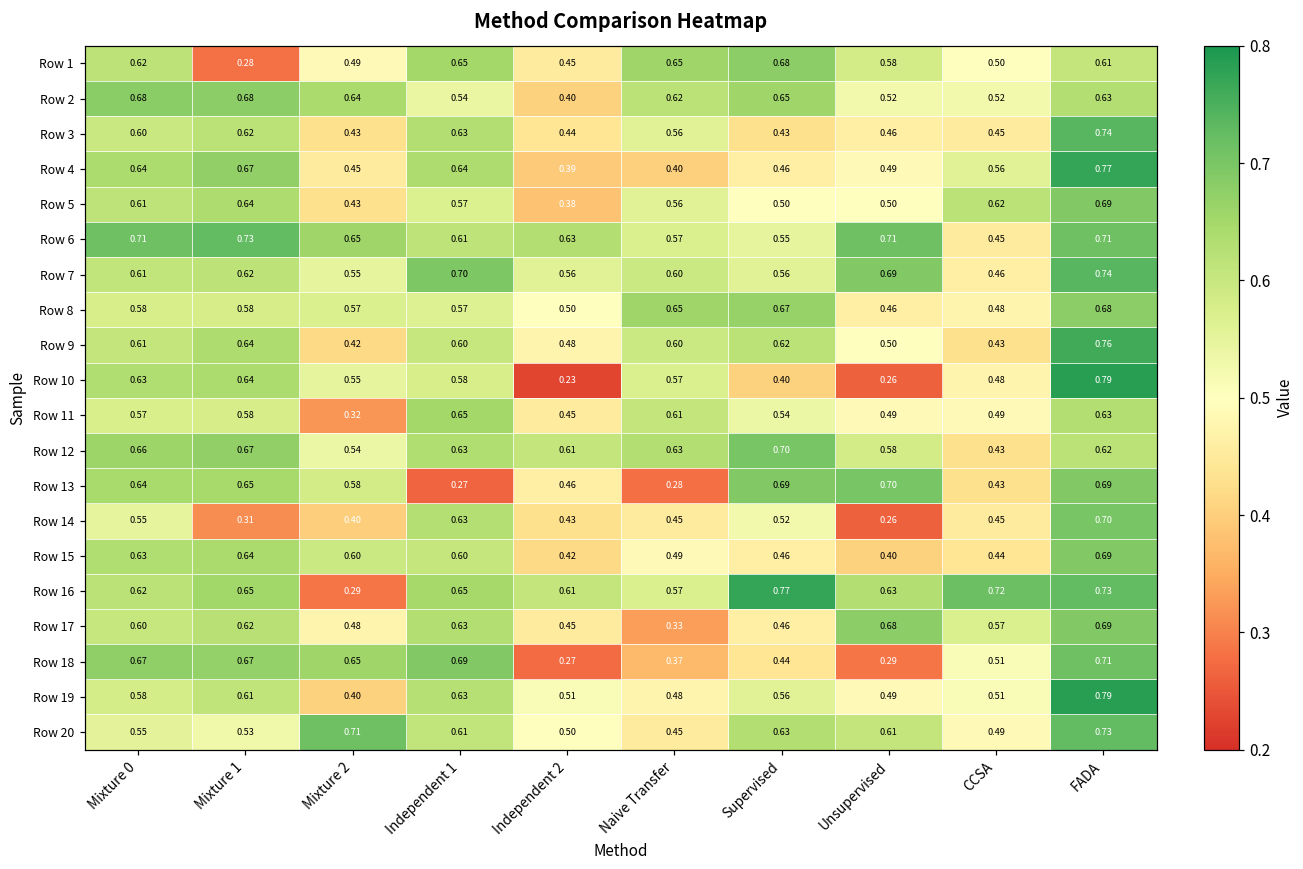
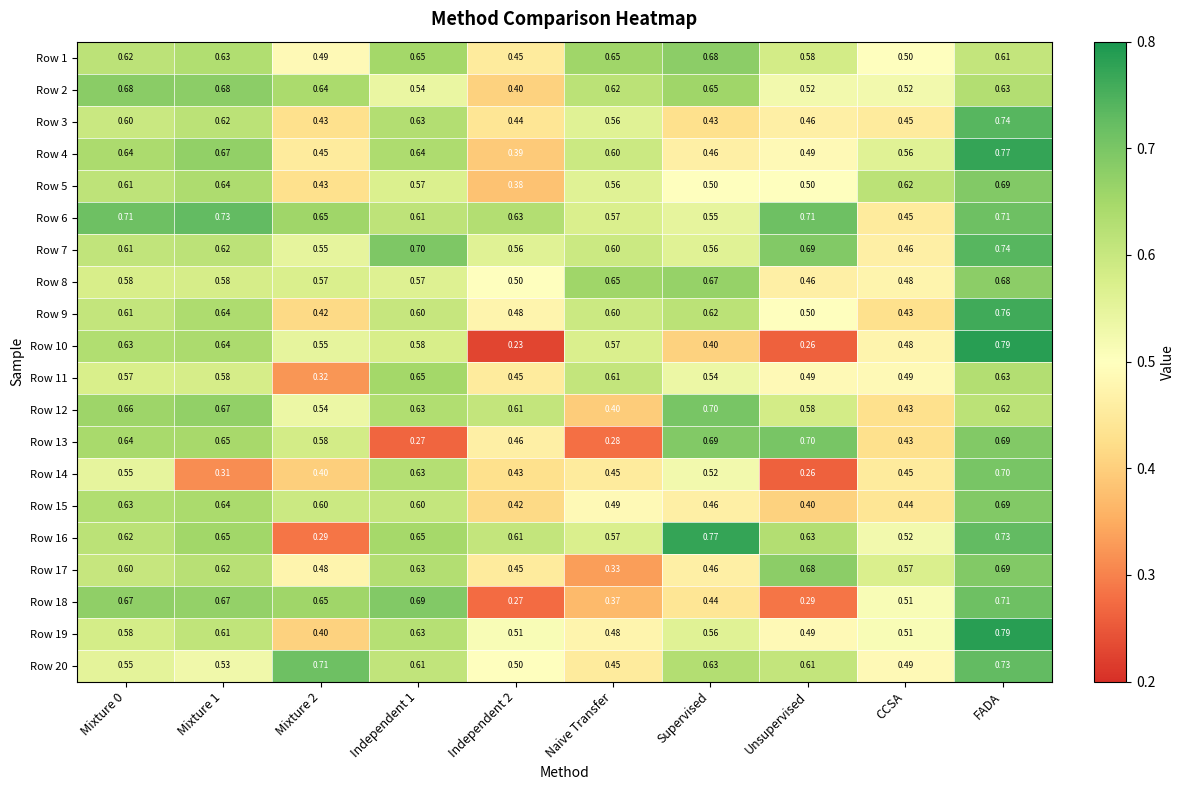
  {
    "Row 1": {
      "Mixture 0": 0.62,
-     "Mixture 1": 0.28,
+     "Mixture 1": 0.63,
      "Mixture 2": 0.49,
      "Independent 1": 0.65,
      "Independent 2": 0.45,
      "Naive Transfer": 0.65,
      "Supervised": 0.68,
      "Unsupervised": 0.58,
      "CCSA": 0.50,
      "FADA": 0.61
    },
    "Row 2": {
      "Mixture 0": 0.68,
      "Mixture 1": 0.68,
      "Mixture 2": 0.64,
      "Independent 1": 0.54,
      "Independent 2": 0.40,
      "Naive Transfer": 0.62,
      "Supervised": 0.65,
      "Unsupervised": 0.52,
      "CCSA": 0.52,
      "FADA": 0.63
    },
    "Row 3": {
      "Mixture 0": 0.60,
      "Mixture 1": 0.62,
      "Mixture 2": 0.43,
      "Independent 1": 0.63,
      "Independent 2": 0.44,
      "Naive Transfer": 0.56,
      "Supervised": 0.43,
      "Unsupervised": 0.46,
      "CCSA": 0.45,
      "FADA": 0.74
    },
    "Row 4": {
      "Mixture 0": 0.64,
      "Mixture 1": 0.67,
      "Mixture 2": 0.45,
      "Independent 1": 0.64,
      "Independent 2": 0.39,
-     "Naive Transfer": 0.40,
+     "Naive Transfer": 0.60,
      "Supervised": 0.46,
      "Unsupervised": 0.49,
      "CCSA": 0.56,
      "FADA": 0.77
    },
    "Row 5": {
      "Mixture 0": 0.61,
      "Mixture 1": 0.64,
      "Mixture 2": 0.43,
      "Independent 1": 0.57,
      "Independent 2": 0.38,
      "Naive Transfer": 0.56,
      "Supervised": 0.50,
      "Unsupervised": 0.50,
      "CCSA": 0.62,
      "FADA": 0.69
    },
    "Row 6": {
      "Mixture 0": 0.71,
      "Mixture 1": 0.73,
      "Mixture 2": 0.65,
      "Independent 1": 0.61,
      "Independent 2": 0.63,
      "Naive Transfer": 0.57,
      "Supervised": 0.55,
      "Unsupervised": 0.71,
      "CCSA": 0.45,
      "FADA": 0.71
    },
    "Row 7": {
      "Mixture 0": 0.61,
      "Mixture 1": 0.62,
      "Mixture 2": 0.55,
      "Independent 1": 0.70,
      "Independent 2": 0.56,
      "Naive Transfer": 0.60,
      "Supervised": 0.56,
      "Unsupervised": 0.69,
      "CCSA": 0.46,
      "FADA": 0.74
    },
    "Row 8": {
      "Mixture 0": 0.58,
      "Mixture 1": 0.58,
      "Mixture 2": 0.57,
      "Independent 1": 0.57,
      "Independent 2": 0.50,
      "Naive Transfer": 0.65,
      "Supervised": 0.67,
      "Unsupervised": 0.46,
      "CCSA": 0.48,
      "FADA": 0.68
    },
    "Row 9": {
      "Mixture 0": 0.61,
      "Mixture 1": 0.64,
      "Mixture 2": 0.42,
      "Independent 1": 0.60,
      "Independent 2": 0.48,
      "Naive Transfer": 0.60,
      "Supervised": 0.62,
      "Unsupervised": 0.50,
      "CCSA": 0.43,
      "FADA": 0.76
    },
    "Row 10": {
      "Mixture 0": 0.63,
      "Mixture 1": 0.64,
      "Mixture 2": 0.55,
      "Independent 1": 0.58,
      "Independent 2": 0.23,
      "Naive Transfer": 0.57,
      "Supervised": 0.40,
      "Unsupervised": 0.26,
      "CCSA": 0.48,
      "FADA": 0.79
    },
    "Row 11": {
      "Mixture 0": 0.57,
      "Mixture 1": 0.58,
      "Mixture 2": 0.32,
      "Independent 1": 0.65,
      "Independent 2": 0.45,
      "Naive Transfer": 0.61,
      "Supervised": 0.54,
      "Unsupervised": 0.49,
      "CCSA": 0.49,
      "FADA": 0.63
    },
    "Row 12": {
      "Mixture 0": 0.66,
      "Mixture 1": 0.67,
      "Mixture 2": 0.54,
      "Independent 1": 0.63,
      "Independent 2": 0.61,
-     "Naive Transfer": 0.63,
+     "Naive Transfer": 0.40,
      "Supervised": 0.70,
      "Unsupervised": 0.58,
      "CCSA": 0.43,
      "FADA": 0.62
    },
    "Row 13": {
      "Mixture 0": 0.64,
      "Mixture 1": 0.65,
      "Mixture 2": 0.58,
      "Independent 1": 0.27,
      "Independent 2": 0.46,
      "Naive Transfer": 0.28,
      "Supervised": 0.69,
      "Unsupervised": 0.70,
      "CCSA": 0.43,
      "FADA": 0.69
    },
    "Row 14": {
      "Mixture 0": 0.55,
      "Mixture 1": 0.31,
      "Mixture 2": 0.40,
      "Independent 1": 0.63,
      "Independent 2": 0.43,
      "Naive Transfer": 0.45,
      "Supervised": 0.52,
      "Unsupervised": 0.26,
      "CCSA": 0.45,
      "FADA": 0.70
    },
    "Row 15": {
      "Mixture 0": 0.63,
      "Mixture 1": 0.64,
      "Mixture 2": 0.60,
      "Independent 1": 0.60,
      "Independent 2": 0.42,
      "Naive Transfer": 0.49,
      "Supervised": 0.46,
      "Unsupervised": 0.40,
      "CCSA": 0.44,
      "FADA": 0.69
    },
    "Row 16": {
      "Mixture 0": 0.62,
      "Mixture 1": 0.65,
      "Mixture 2": 0.29,
      "Independent 1": 0.65,
      "Independent 2": 0.61,
      "Naive Transfer": 0.57,
      "Supervised": 0.77,
      "Unsupervised": 0.63,
-     "CCSA": 0.72,
+     "CCSA": 0.52,
      "FADA": 0.73
    },
    "Row 17": {
      "Mixture 0": 0.60,
      "Mixture 1": 0.62,
      "Mixture 2": 0.48,
      "Independent 1": 0.63,
      "Independent 2": 0.45,
      "Naive Transfer": 0.33,
      "Supervised": 0.46,
      "Unsupervised": 0.68,
      "CCSA": 0.57,
      "FADA": 0.69
    },
    "Row 18": {
      "Mixture 0": 0.67,
      "Mixture 1": 0.67,
      "Mixture 2": 0.65,
      "Independent 1": 0.69,
      "Independent 2": 0.27,
      "Naive Transfer": 0.37,
      "Supervised": 0.44,
      "Unsupervised": 0.29,
      "CCSA": 0.51,
      "FADA": 0.71
    },
    "Row 19": {
      "Mixture 0": 0.58,
      "Mixture 1": 0.61,
      "Mixture 2": 0.40,
      "Independent 1": 0.63,
      "Independent 2": 0.51,
      "Naive Transfer": 0.48,
      "Supervised": 0.56,
      "Unsupervised": 0.49,
      "CCSA": 0.51,
      "FADA": 0.79
    },
    "Row 20": {
      "Mixture 0": 0.55,
      "Mixture 1": 0.53,
      "Mixture 2": 0.71,
      "Independent 1": 0.61,
      "Independent 2": 0.50,
      "Naive Transfer": 0.45,
      "Supervised": 0.63,
      "Unsupervised": 0.61,
      "CCSA": 0.49,
      "FADA": 0.73
    }
  }
